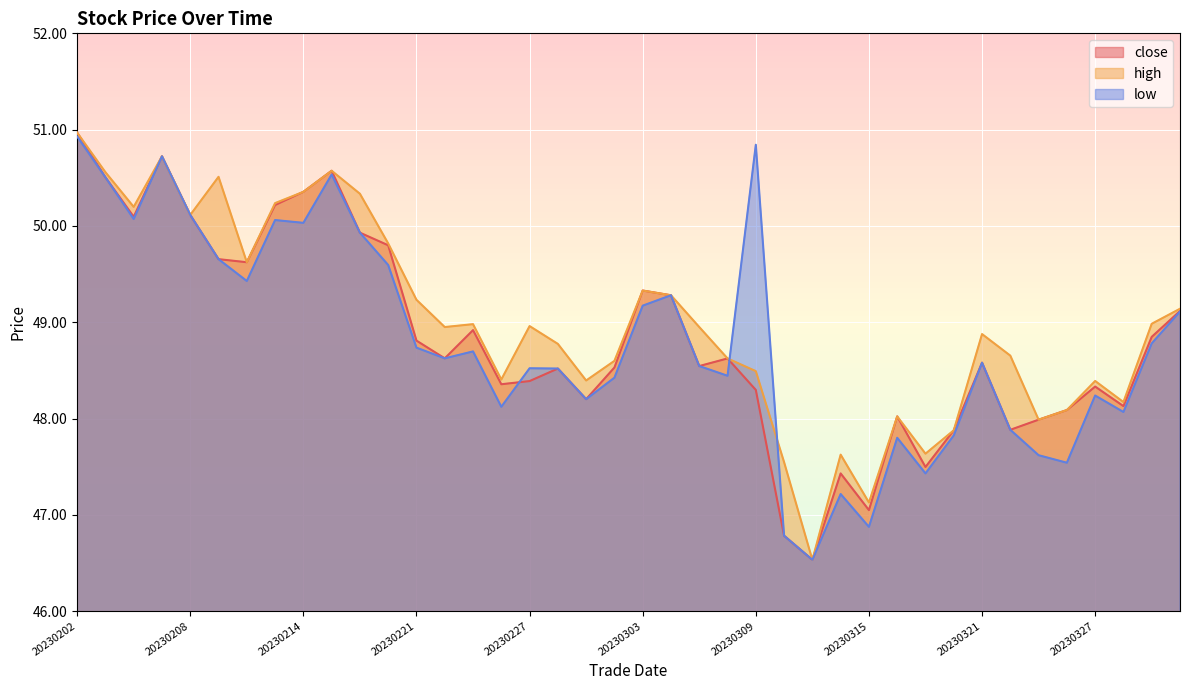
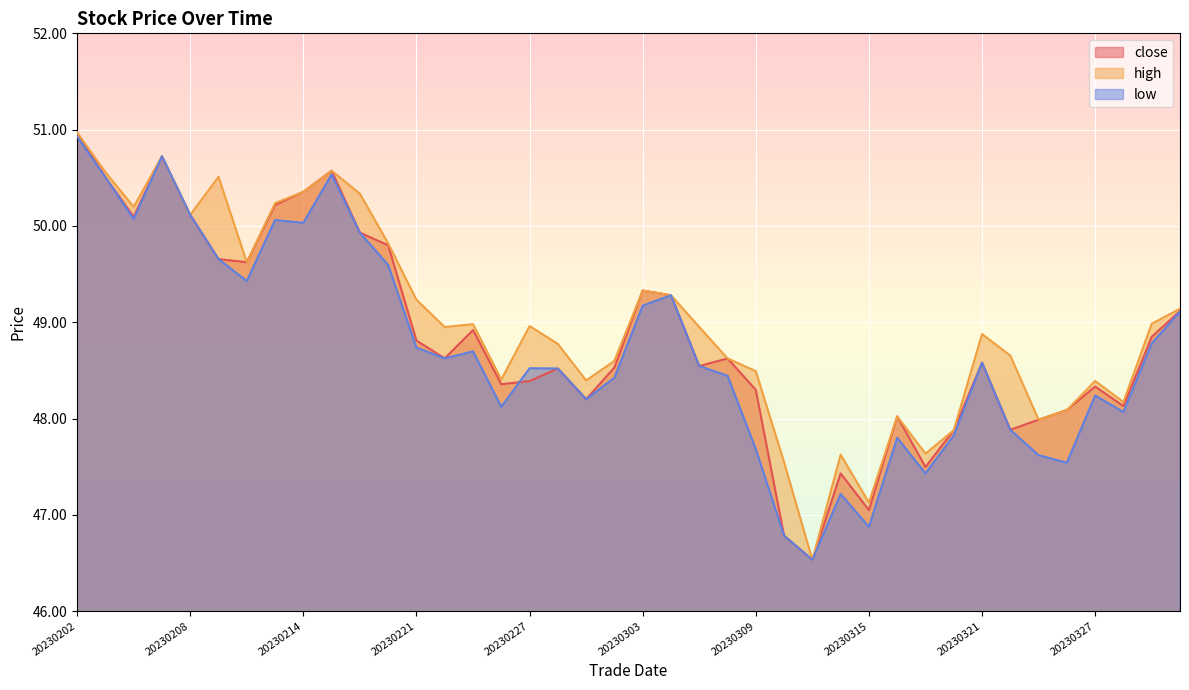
  {
    "close": {
      "20230221": 48.8,
      "20230227": 48.4,
      "20230309": 48.3,
      "20230315": 47.0,
      "20230327": 48.3
    },
    "high": {
      "20230221": 49.2,
      "20230227": 49.0,
      "20230309": 48.5,
      "20230315": 47.1,
      "20230321": 48.9,
      "20230327": 48.4
    },
    "low": {
      "20230202": 50.9,
      "20230214": 50.0,
      "20230221": 48.7,
      "20230227": 48.5,
      "20230303": 49.2,
-     "20230309": 50.8,
+     "20230309": 47.7,
      "20230315": 46.9,
      "20230327": 48.2
    }
  }
